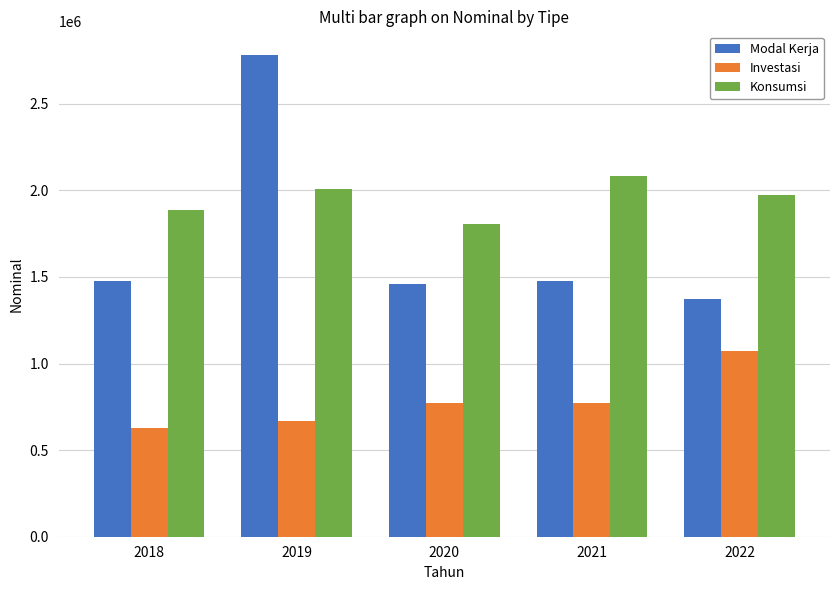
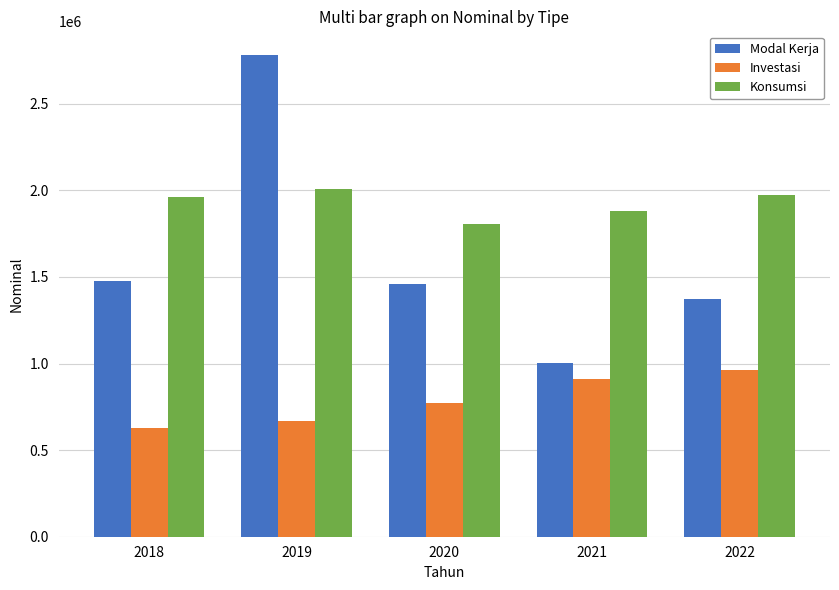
  {
    "Modal Kerja": {
      "2018": 1480000,
      "2019": 2780000,
      "2020": 1460000,
-     "2021": 1480000,
+     "2021": 1000000,
      "2022": 1370000
    },
    "Investasi": {
      "2018": 620000,
      "2019": 670000,
      "2020": 770000,
-     "2021": 770000,
-     "2022": 1070000
+     "2021": 910000,
+     "2022": 960000
    },
    "Konsumsi": {
-     "2018": 1880000,
+     "2018": 1960000,
      "2019": 2010000,
      "2020": 1800000,
-     "2021": 2080000,
+     "2021": 1880000,
      "2022": 1970000
    }
  }
